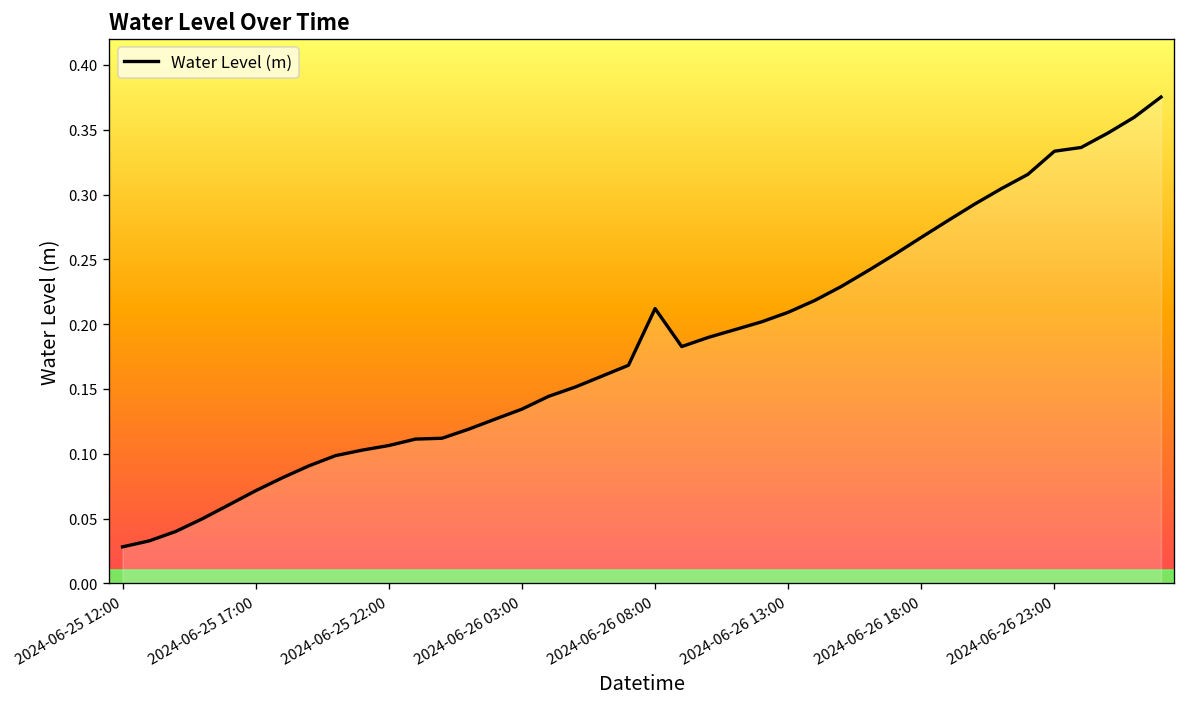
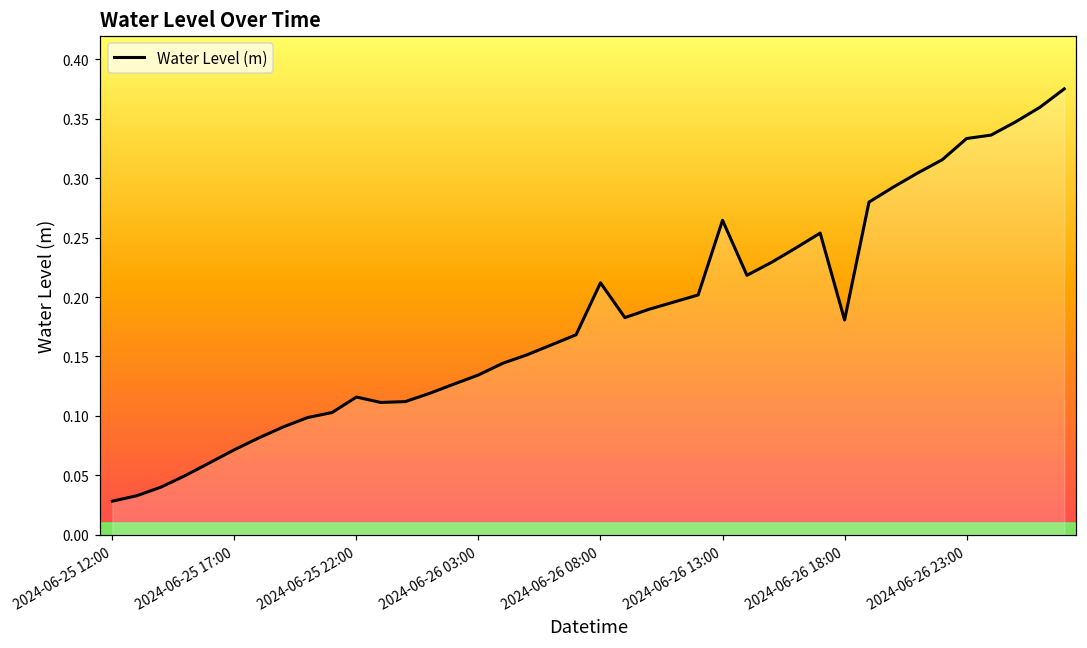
  {
    "2024-06-25 12:00": 0.028,
    "2024-06-25 17:00": 0.072,
-   "2024-06-25 22:00": 0.106,
+   "2024-06-25 22:00": 0.116,
    "2024-06-26 03:00": 0.134,
    "2024-06-26 08:00": 0.212,
-   "2024-06-26 13:00": 0.209,
-   "2024-06-26 18:00": 0.267,
+   "2024-06-26 13:00": 0.265,
+   "2024-06-26 18:00": 0.181,
    "2024-06-26 23:00": 0.333
  }
